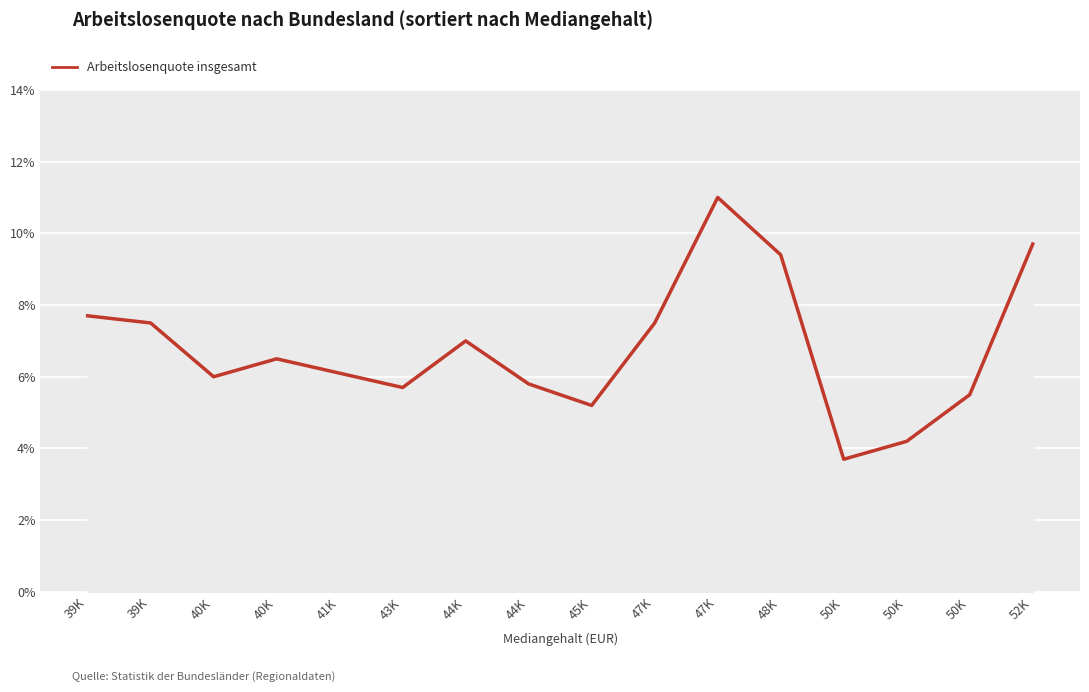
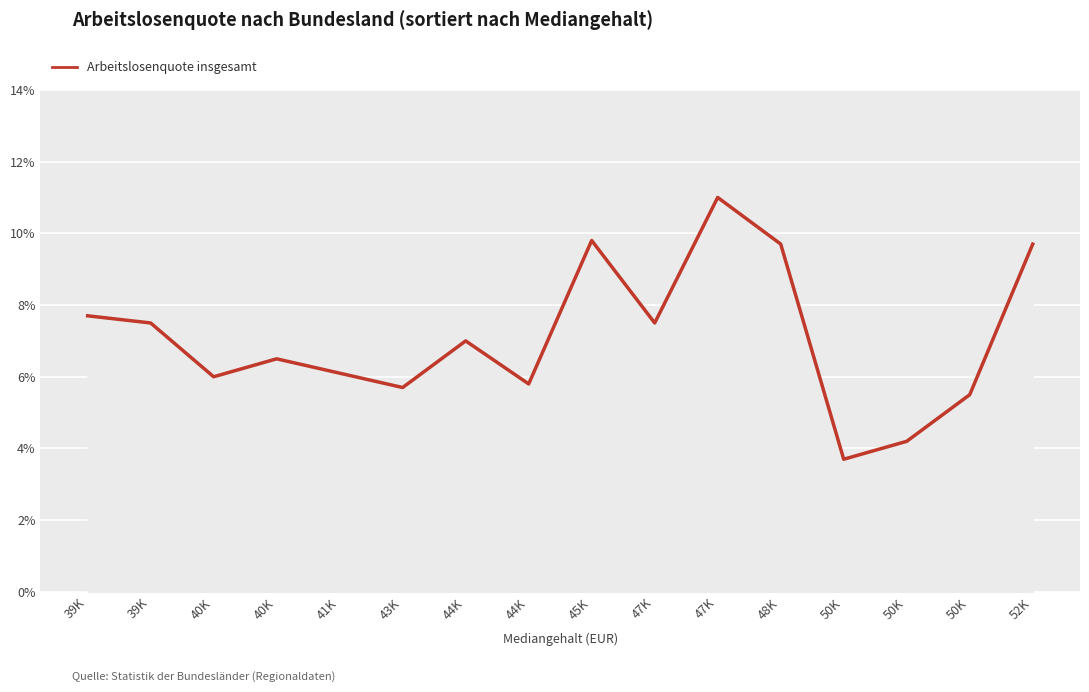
  {
    "41K": "6.1%",
    "43K": "5.7%",
-   "45K": "5.2%",
-   "48K": "9.4%",
+   "45K": "9.8%",
+   "48K": "9.7%",
    "52K": "9.7%"
  }
